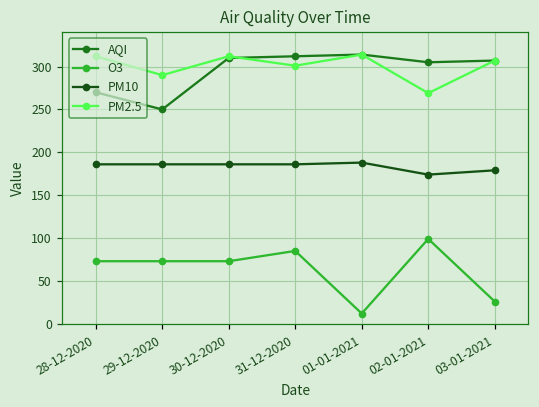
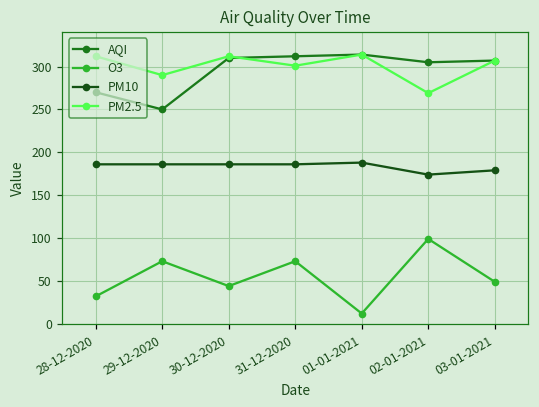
  {
    "O3": {
-     "28-12-2020": 70,
+     "28-12-2020": 30,
      "29-12-2020": 70,
-     "30-12-2020": 70,
-     "31-12-2020": 90,
+     "30-12-2020": 40,
+     "31-12-2020": 70,
      "01-01-2021": 10,
      "02-01-2021": 100,
-     "03-01-2021": 30
+     "03-01-2021": 50
    },
    "PM2.5": {
      "29-12-2020": 290,
      "31-12-2020": 300,
      "02-01-2021": 270
    }
  }
